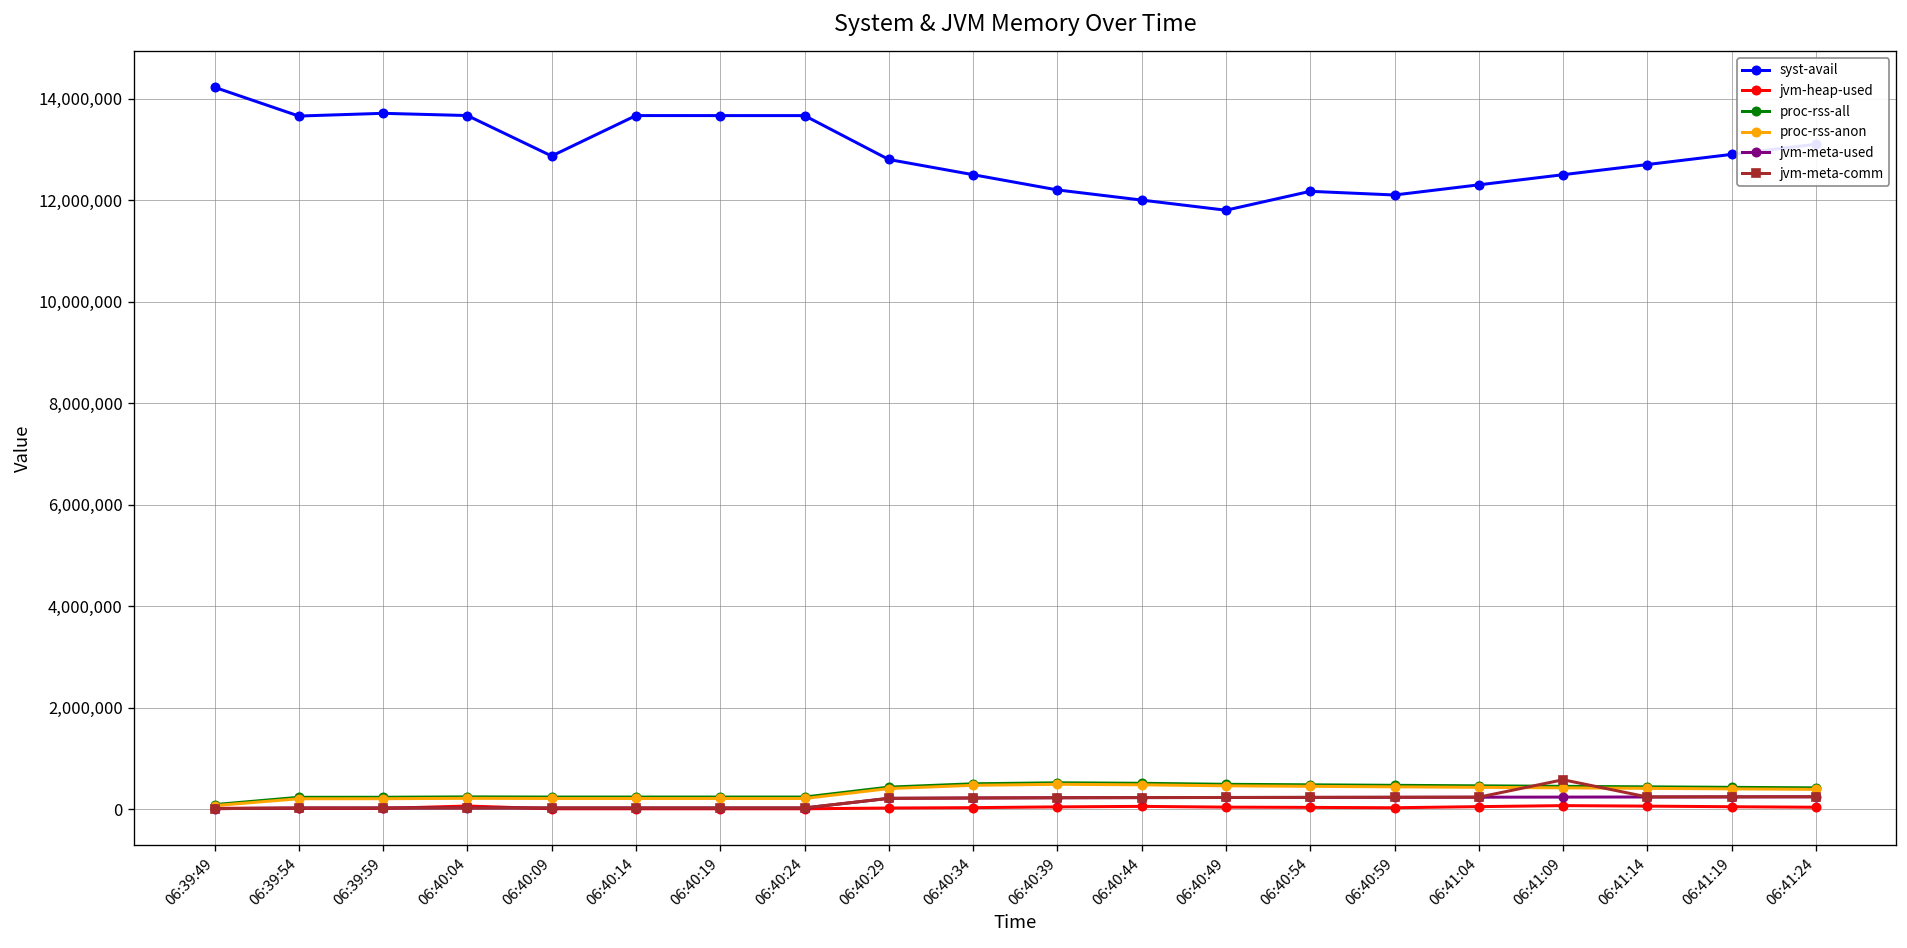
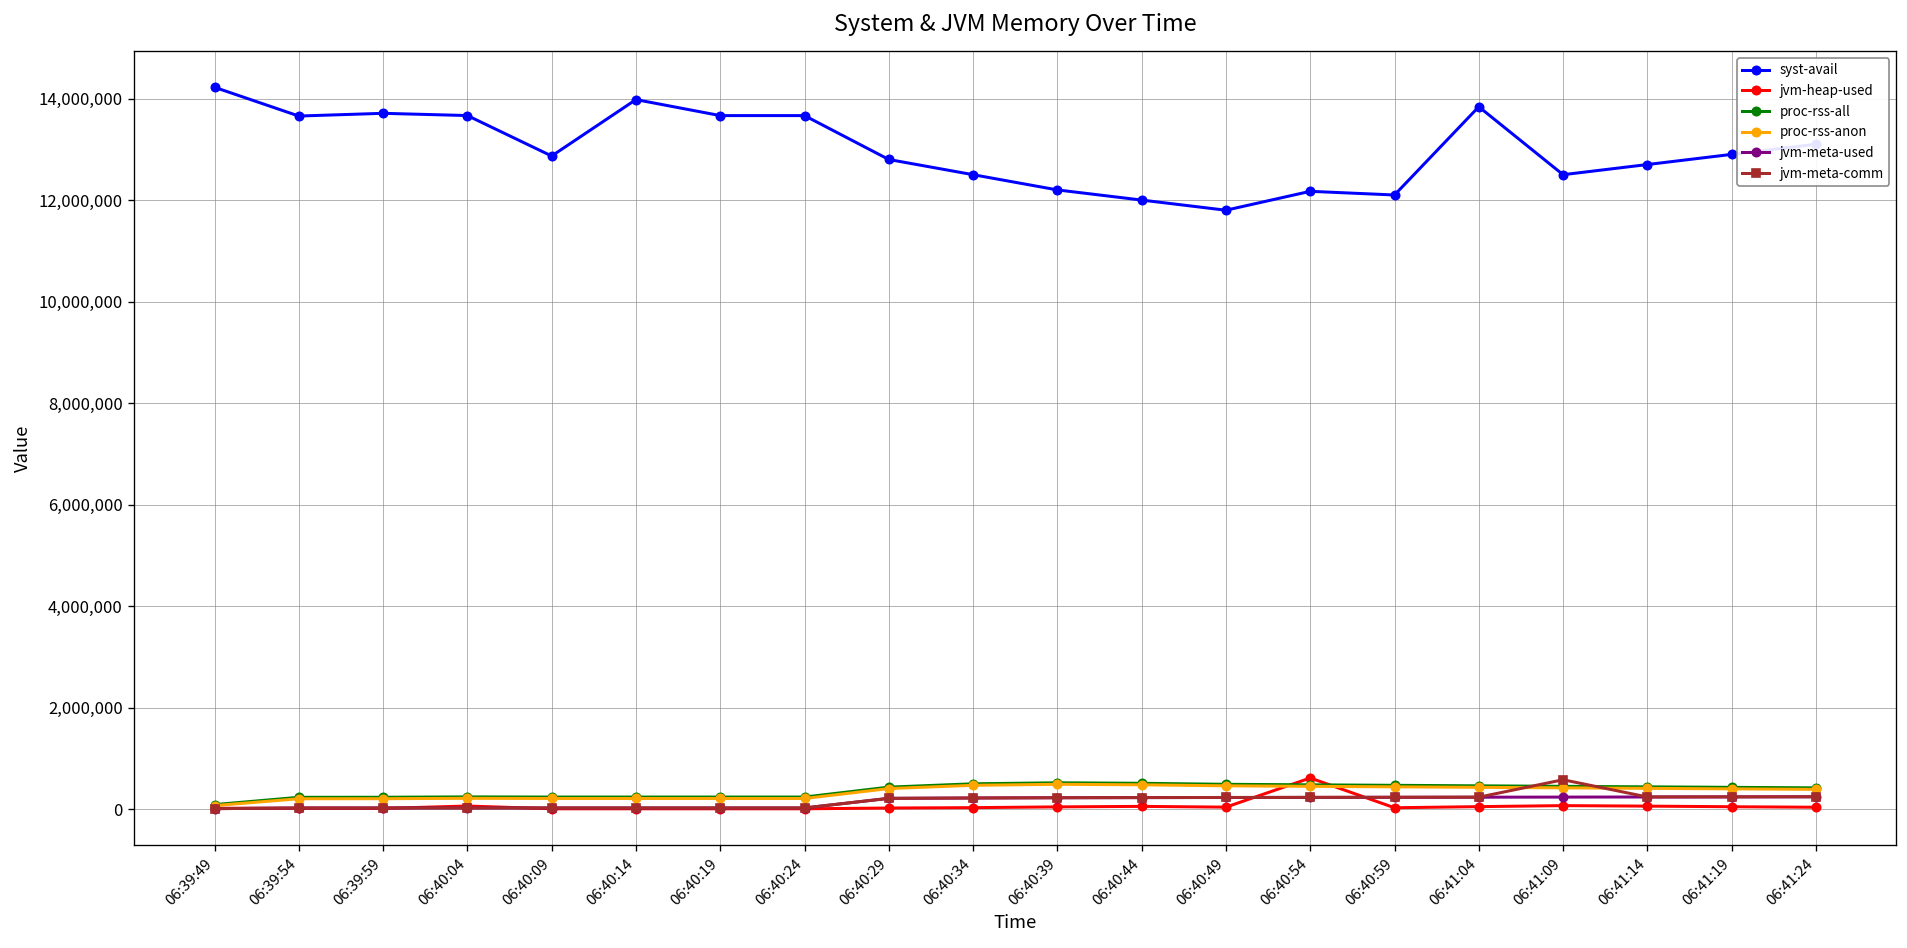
  {
    "syst-avail": {
      "06:39:49": "14,200,000",
      "06:39:54": "13,700,000",
      "06:39:59": "13,700,000",
      "06:40:04": "13,700,000",
      "06:40:09": "12,900,000",
-     "06:40:14": "13,700,000",
+     "06:40:14": "14,000,000",
      "06:40:19": "13,700,000",
      "06:40:24": "13,700,000",
      "06:40:29": "12,800,000",
      "06:40:34": "12,500,000",
      "06:40:39": "12,200,000",
      "06:40:44": "12,000,000",
      "06:40:49": "11,800,000",
      "06:40:54": "12,200,000",
      "06:40:59": "12,100,000",
-     "06:41:04": "12,300,000",
+     "06:41:04": "13,800,000",
      "06:41:09": "12,500,000",
      "06:41:14": "12,700,000",
      "06:41:19": "12,900,000"
    },
    "jvm-heap-used": {
      "06:40:29": "0",
      "06:40:34": "0",
      "06:40:39": "0",
      "06:40:44": "100,000",
      "06:40:49": "0",
-     "06:40:54": "0",
+     "06:40:54": "600,000",
      "06:40:59": "0",
      "06:41:04": "100,000",
      "06:41:09": "100,000",
      "06:41:14": "100,000",
      "06:41:19": "0",
      "06:41:24": "0"
    },
    "jvm-meta-used": {
      "06:41:09": "200,000"
    },
    "jvm-meta-comm": {
      "06:41:09": "600,000"
    }
  }
